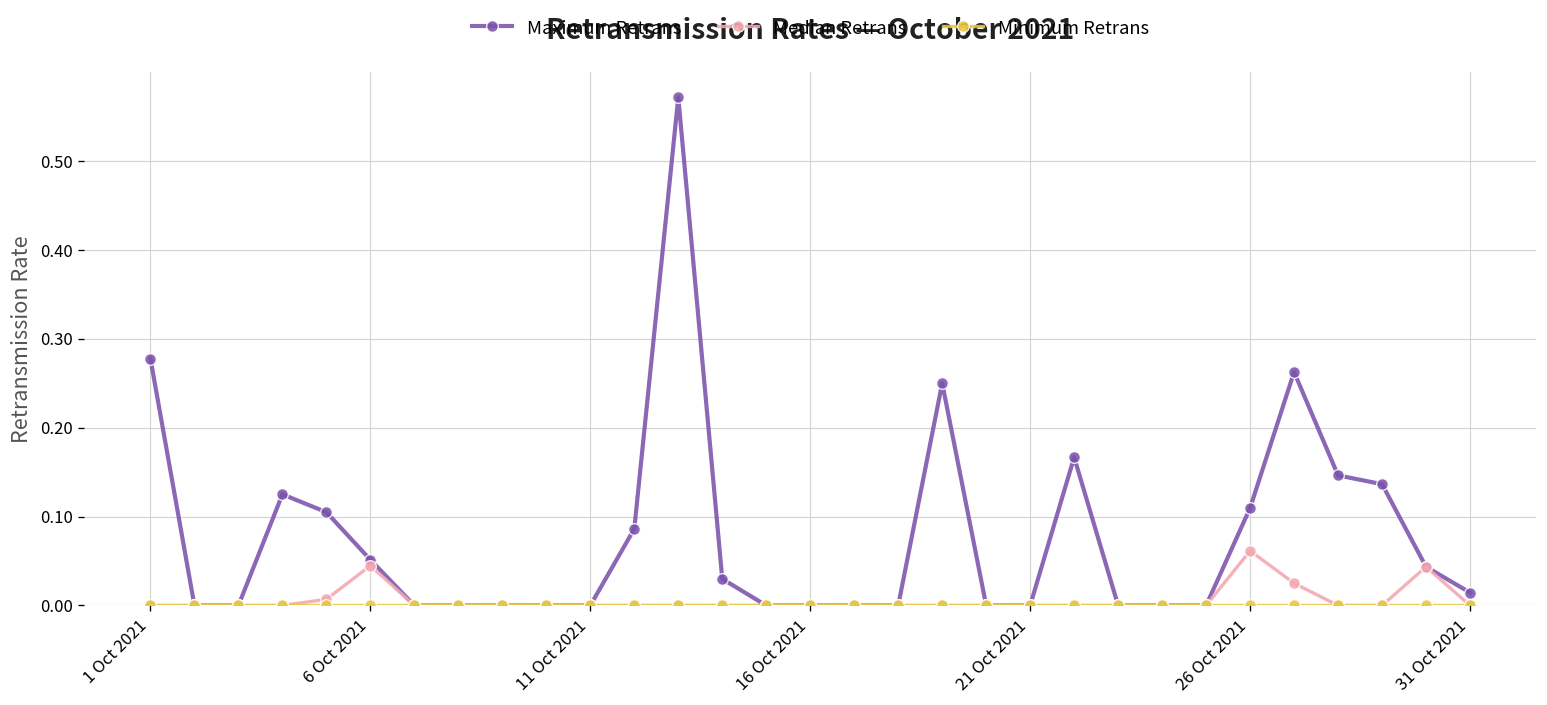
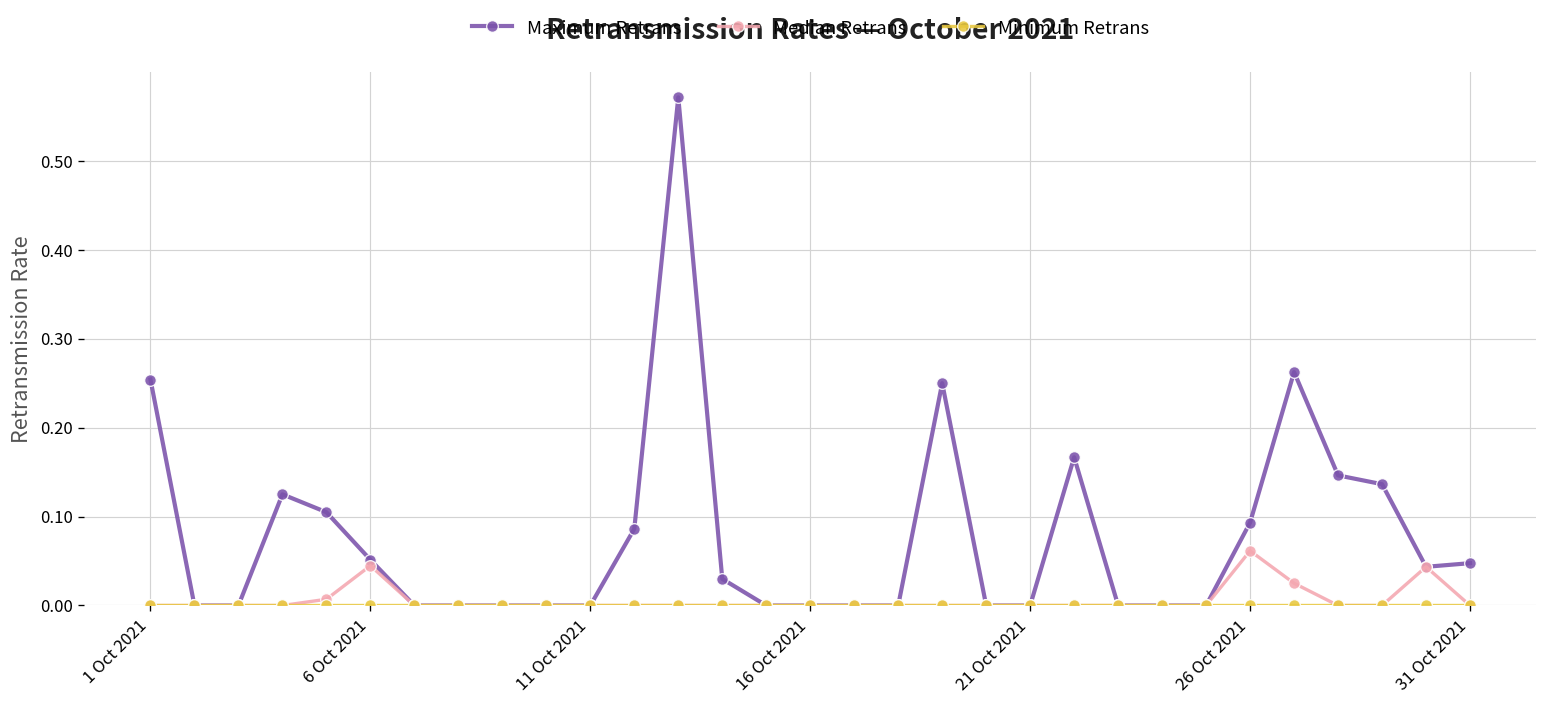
  {
    "Maximum Retrans": {
-     "1 Oct 2021": 0.28,
+     "1 Oct 2021": 0.25,
      "6 Oct 2021": 0.05,
-     "26 Oct 2021": 0.11,
-     "31 Oct 2021": 0.01
+     "26 Oct 2021": 0.09,
+     "31 Oct 2021": 0.05
    },
    "Median Retrans": {
      "6 Oct 2021": 0.04,
      "26 Oct 2021": 0.06
    },
    "Minimum Retrans": {
      "6 Oct 2021": 0.00,
      "26 Oct 2021": 0.00
    }
  }
